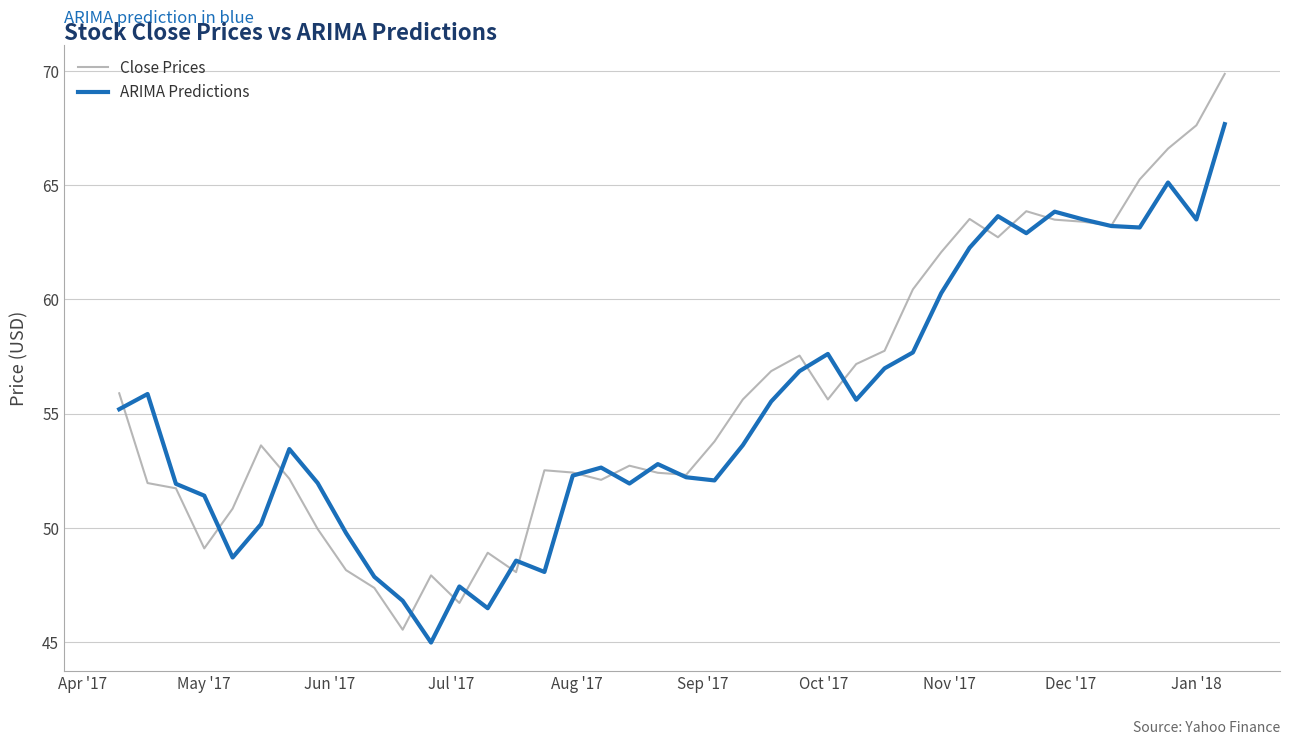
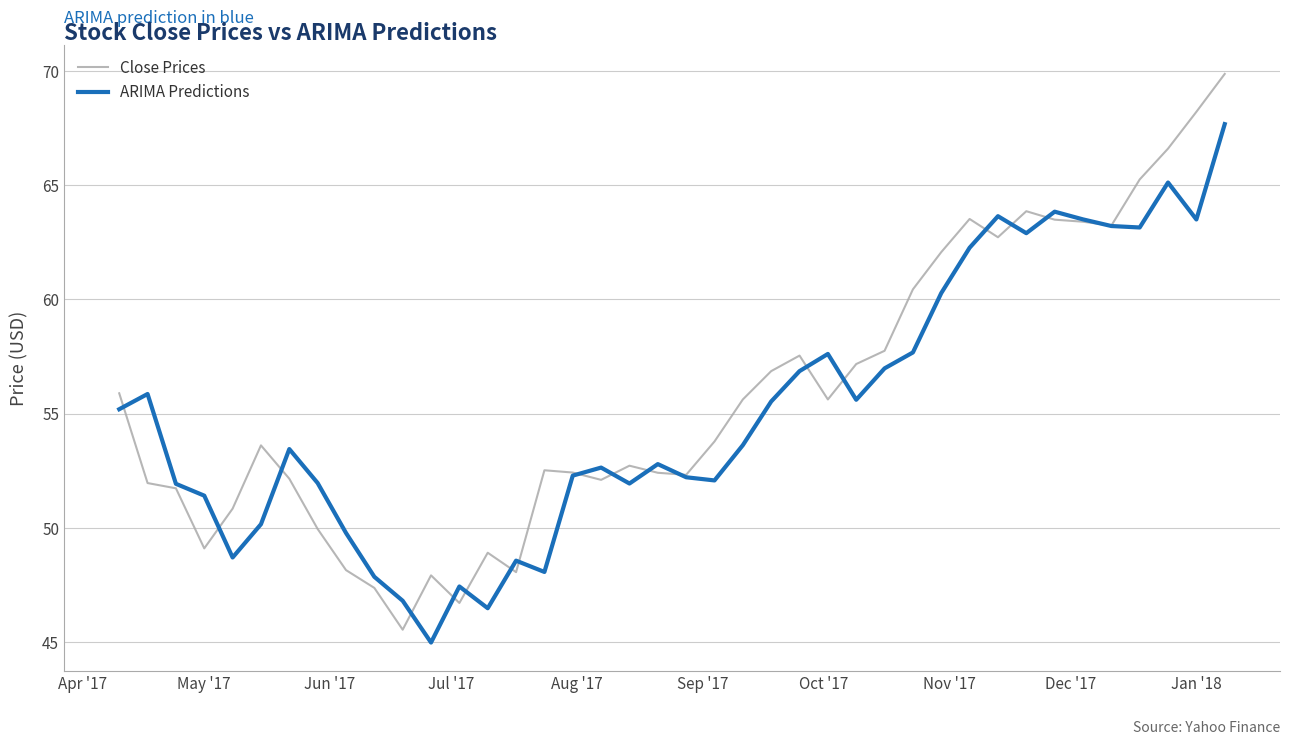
  {
    "Close Prices": {
      "May '17": 49.1,
-     "Jan '18": 67.6
+     "Jan '18": 68.2
    },
    "ARIMA Predictions": {
      "May '17": 51.4,
      "Jan '18": 63.5
    }
  }
